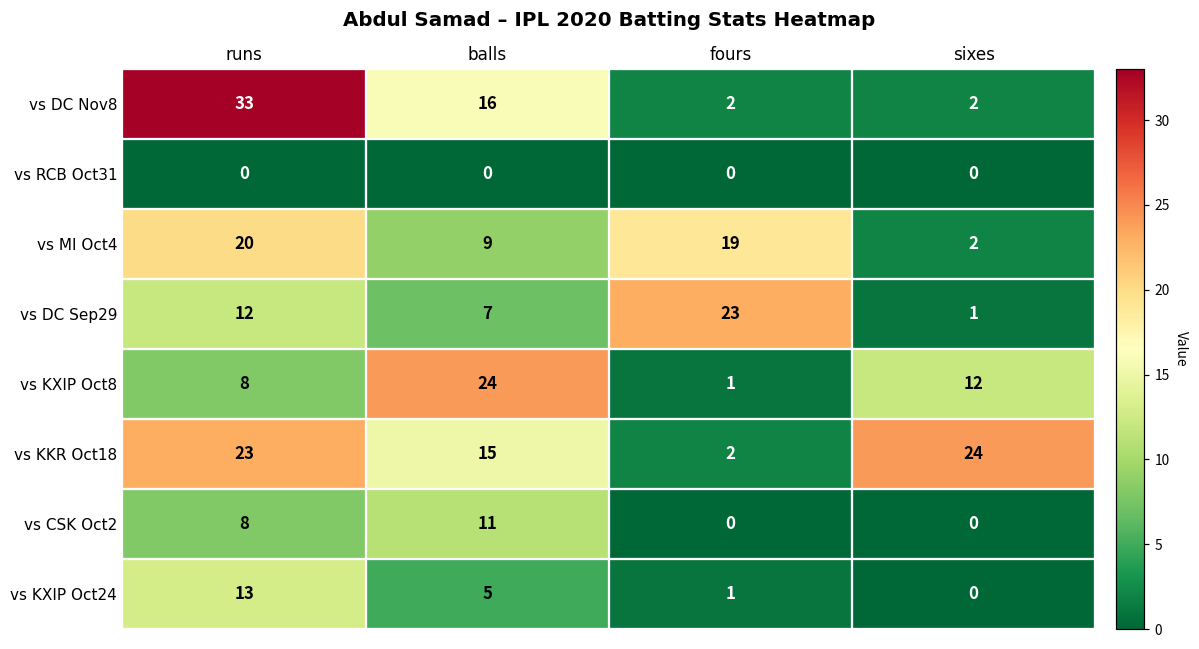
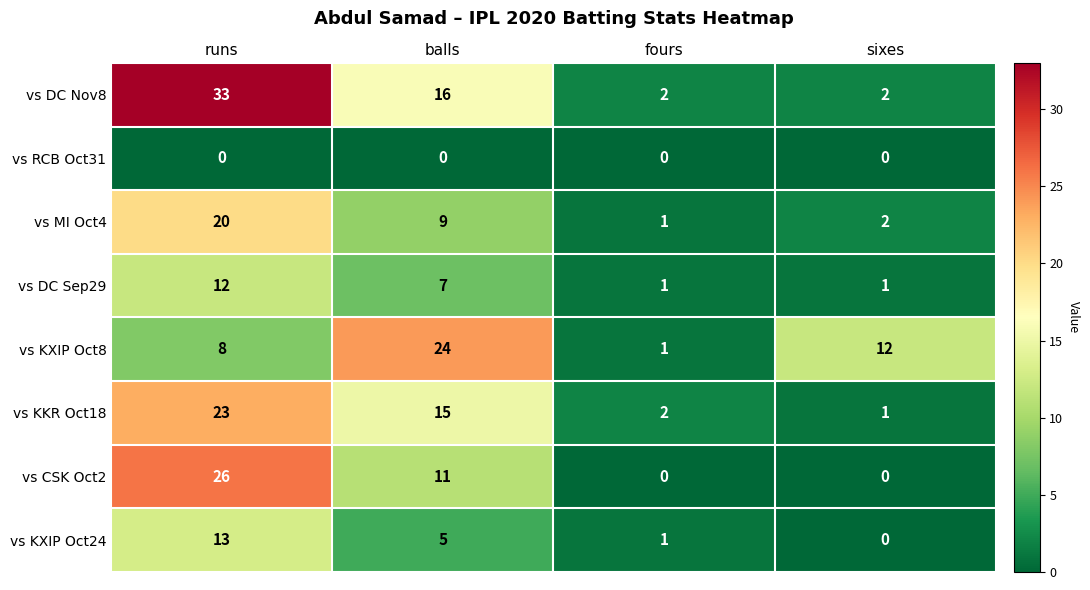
  {
    "vs DC Nov8": {
      "runs": 33,
      "balls": 16,
      "fours": 2,
      "sixes": 2
    },
    "vs RCB Oct31": {
      "runs": 0,
      "balls": 0,
      "fours": 0,
      "sixes": 0
    },
    "vs MI Oct4": {
      "runs": 20,
      "balls": 9,
-     "fours": 19,
+     "fours": 1,
      "sixes": 2
    },
    "vs DC Sep29": {
      "runs": 12,
      "balls": 7,
-     "fours": 23,
+     "fours": 1,
      "sixes": 1
    },
    "vs KXIP Oct8": {
      "runs": 8,
      "balls": 24,
      "fours": 1,
      "sixes": 12
    },
    "vs KKR Oct18": {
      "runs": 23,
      "balls": 15,
      "fours": 2,
-     "sixes": 24
+     "sixes": 1
    },
    "vs CSK Oct2": {
-     "runs": 8,
+     "runs": 26,
      "balls": 11,
      "fours": 0,
      "sixes": 0
    },
    "vs KXIP Oct24": {
      "runs": 13,
      "balls": 5,
      "fours": 1,
      "sixes": 0
    }
  }
